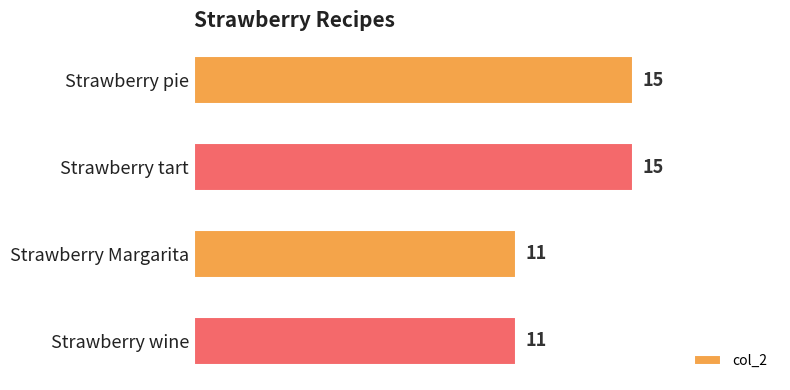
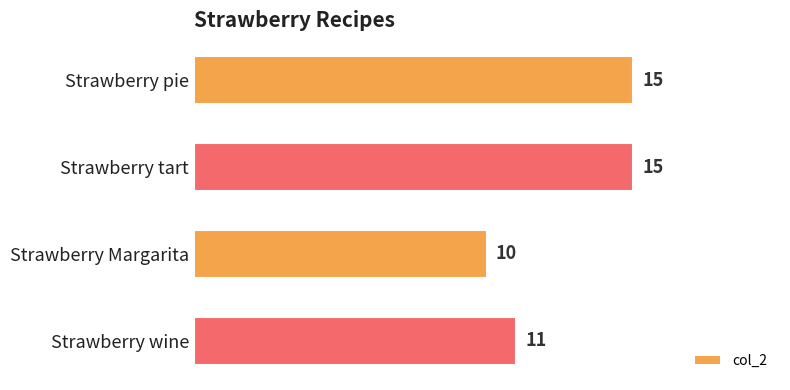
  {
    "Strawberry pie": 15,
    "Strawberry tart": 15,
-   "Strawberry Margarita": 11,
+   "Strawberry Margarita": 10,
    "Strawberry wine": 11
  }
